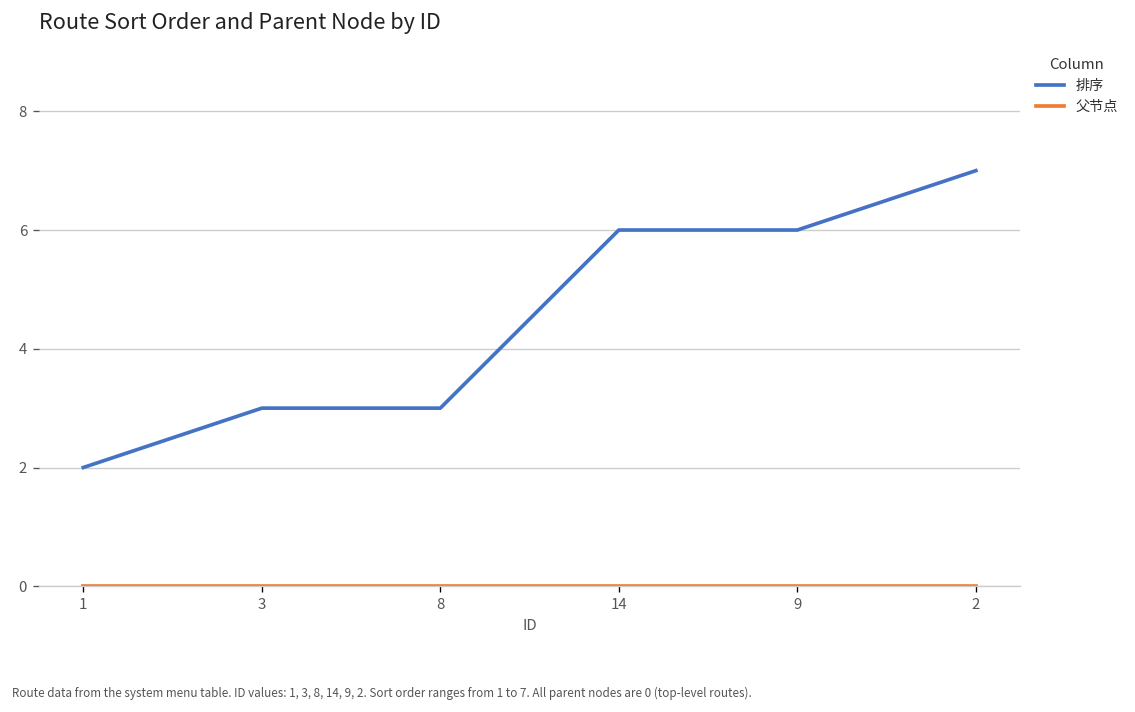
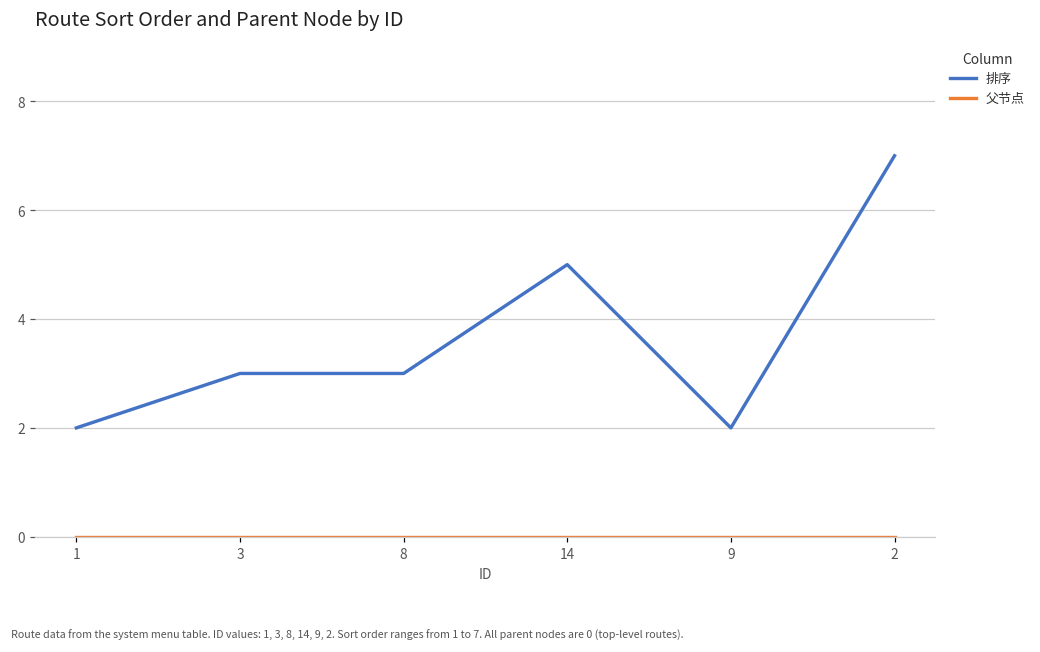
  {
    "排序": {
      "1": 2,
      "3": 3,
      "8": 3,
-     "14": 6,
-     "9": 6,
+     "14": 5,
+     "9": 2,
      "2": 7
    },
    "父节点": {
      "1": 0,
      "3": 0,
      "8": 0,
      "14": 0,
      "9": 0,
      "2": 0
    }
  }
